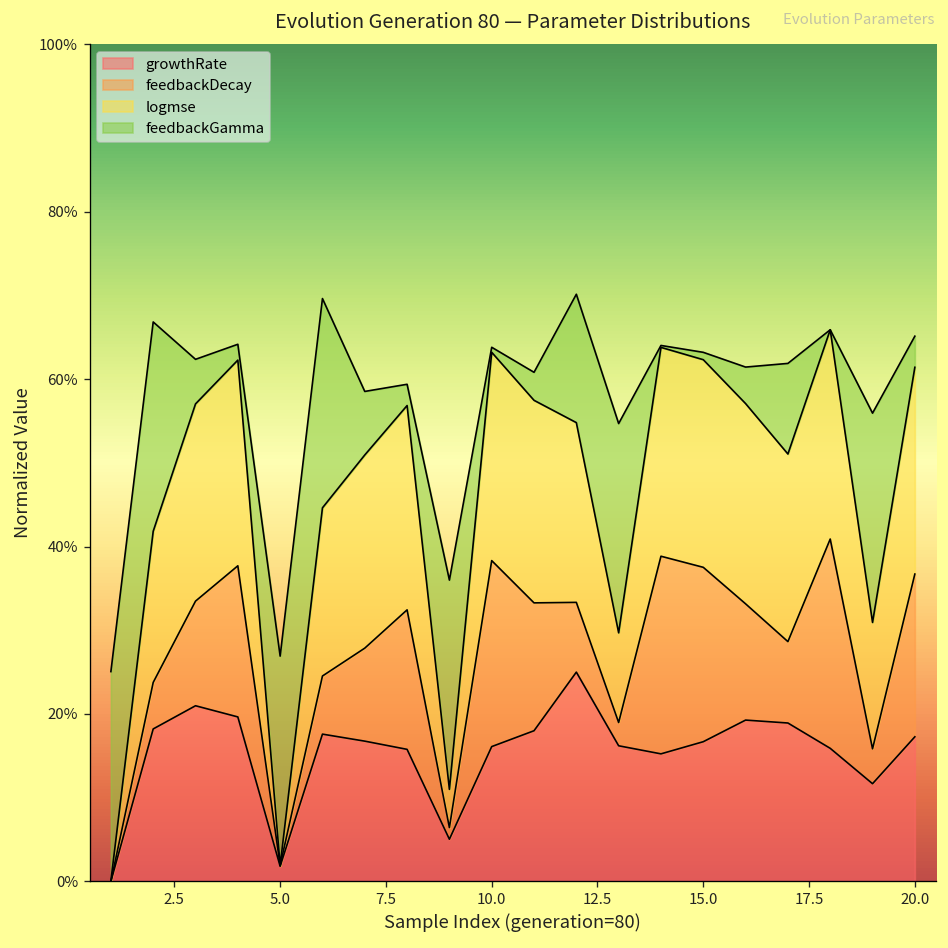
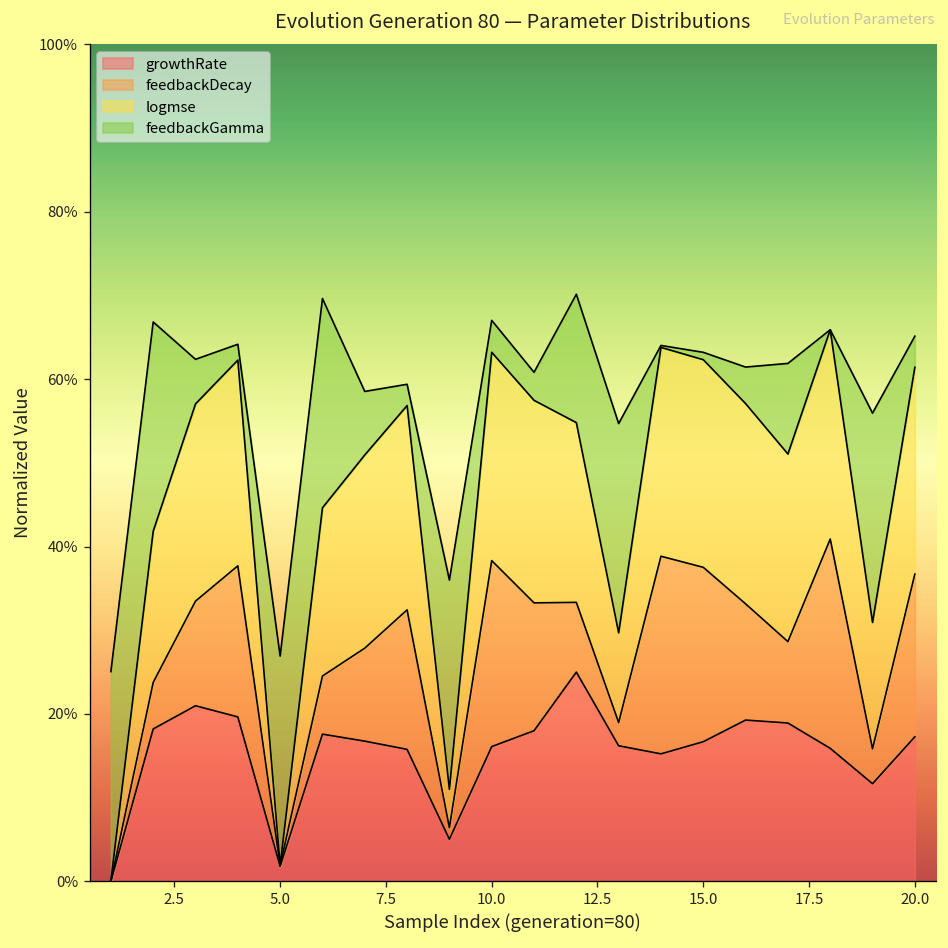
  {
    "feedbackGamma": {
      "5.0": "25%",
-     "10.0": "1%",
+     "10.0": "4%",
      "15.0": "1%",
      "20.0": "4%"
    }
  }
